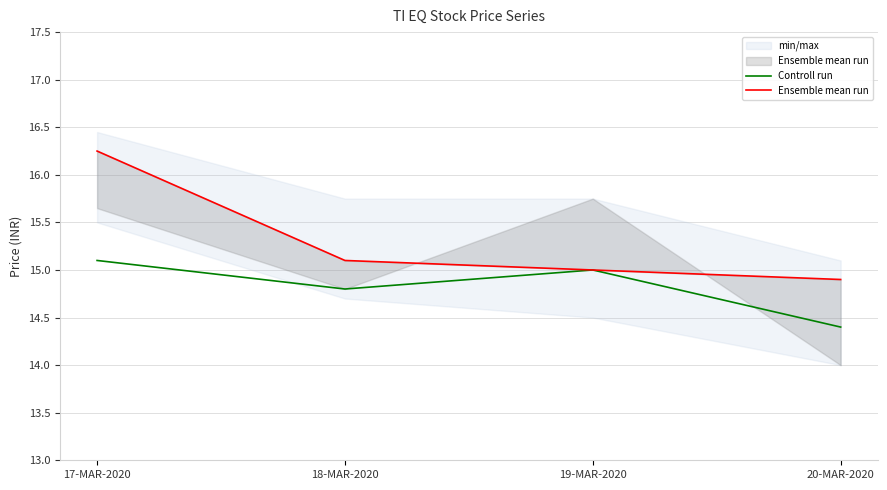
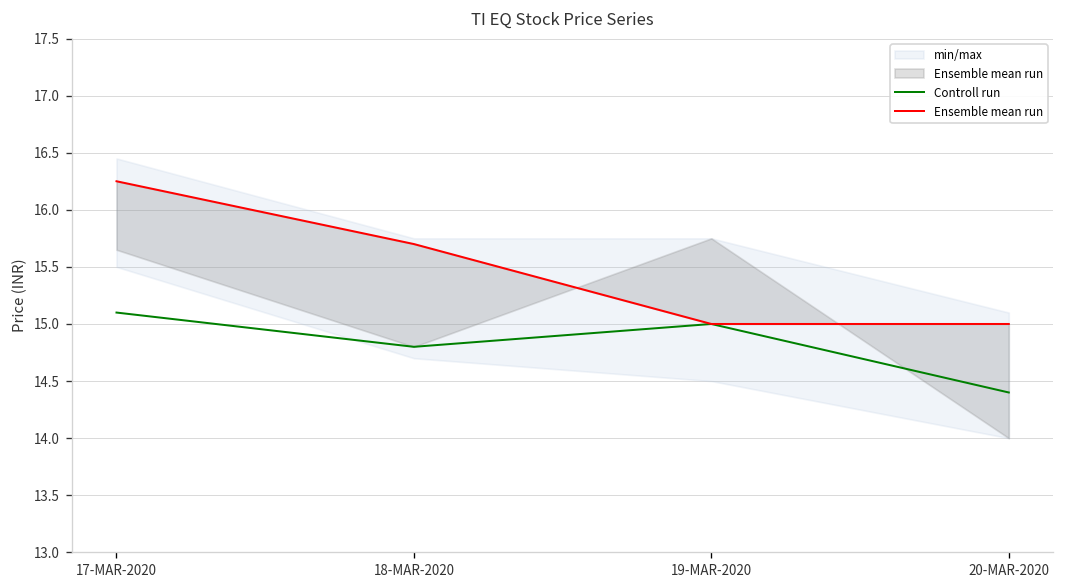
  {
    "Controll run": {
      "17-MAR-2020": 15.1,
      "18-MAR-2020": 14.8,
      "20-MAR-2020": 14.4
    },
    "Ensemble mean run": {
-     "18-MAR-2020": 15.1,
-     "20-MAR-2020": 14.9
+     "18-MAR-2020": 15.7,
+     "20-MAR-2020": 15.0
    }
  }
